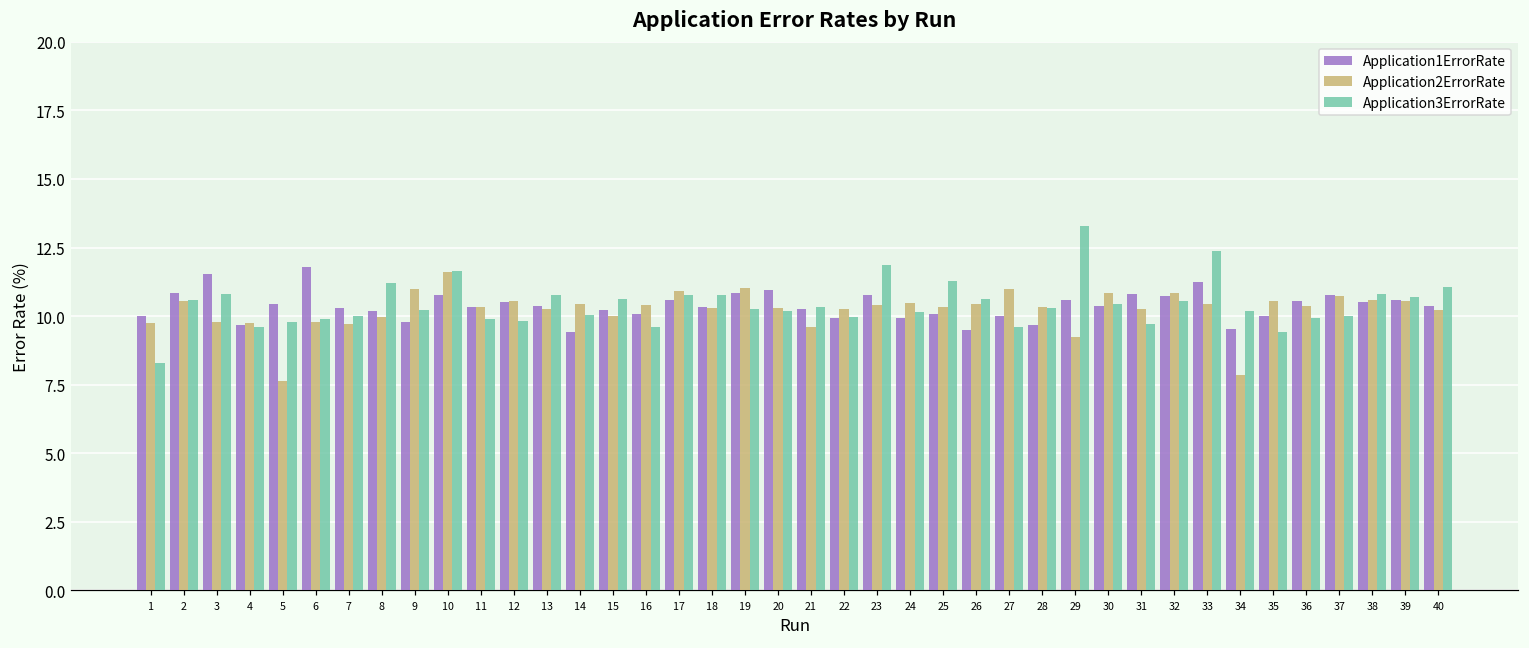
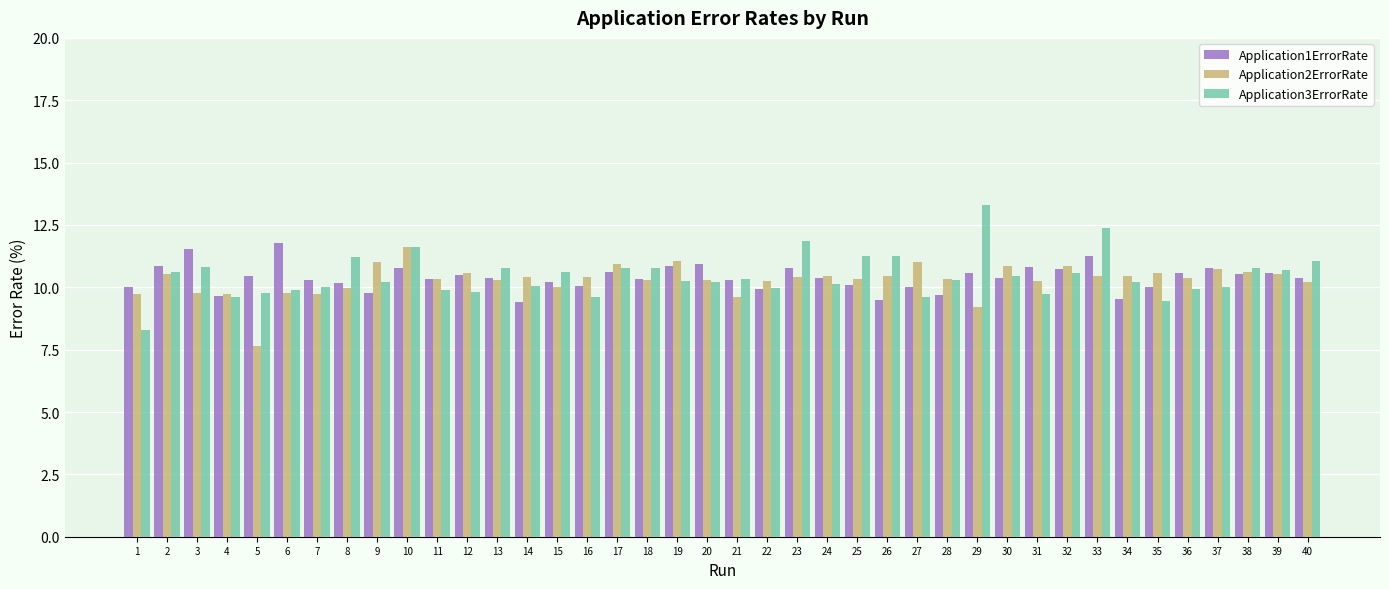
  {
    "Application1ErrorRate": {
      "1": 10.0,
      "2": 10.8,
      "3": 11.5,
      "4": 9.7,
      "5": 10.4,
      "6": 11.8,
      "7": 10.3,
      "8": 10.2,
      "9": 9.8,
      "10": 10.8,
      "11": 10.3,
      "12": 10.5,
      "13": 10.4,
      "14": 9.4,
      "15": 10.2,
      "16": 10.1,
      "17": 10.6,
      "18": 10.3,
      "19": 10.9,
      "20": 11.0,
      "21": 10.3,
      "22": 9.9,
      "23": 10.8,
-     "24": 9.9,
+     "24": 10.4,
      "25": 10.1,
      "26": 9.5,
      "27": 10.0,
      "28": 9.7,
      "29": 10.6,
      "30": 10.4,
      "31": 10.8,
      "32": 10.8,
      "33": 11.2,
      "34": 9.5,
      "35": 10.0,
      "36": 10.6,
      "37": 10.8,
      "38": 10.5,
      "39": 10.6,
      "40": 10.4
    },
    "Application2ErrorRate": {
      "1": 9.7,
      "2": 10.5,
      "3": 9.8,
      "4": 9.8,
      "5": 7.6,
      "6": 9.8,
      "7": 9.7,
      "8": 10.0,
      "9": 11.0,
      "10": 11.6,
      "11": 10.3,
      "12": 10.6,
      "13": 10.3,
      "14": 10.4,
      "15": 10.0,
      "16": 10.4,
      "17": 10.9,
      "18": 10.3,
      "19": 11.0,
      "20": 10.3,
      "21": 9.6,
      "22": 10.2,
      "23": 10.4,
      "24": 10.5,
      "25": 10.3,
      "26": 10.5,
      "27": 11.0,
      "28": 10.3,
      "29": 9.2,
      "30": 10.9,
      "31": 10.3,
      "32": 10.9,
      "33": 10.5,
-     "34": 7.9,
+     "34": 10.5,
      "35": 10.6,
      "36": 10.4,
      "37": 10.7,
      "38": 10.6,
      "39": 10.5,
      "40": 10.2
    },
    "Application3ErrorRate": {
      "1": 8.3,
      "2": 10.6,
      "3": 10.8,
      "4": 9.6,
      "5": 9.8,
      "6": 9.9,
      "7": 10.0,
      "8": 11.2,
      "9": 10.2,
      "10": 11.6,
      "11": 9.9,
      "12": 9.8,
      "13": 10.8,
      "14": 10.0,
      "15": 10.6,
      "16": 9.6,
      "17": 10.8,
      "18": 10.8,
      "19": 10.3,
      "20": 10.2,
      "21": 10.3,
      "22": 10.0,
      "23": 11.9,
      "24": 10.1,
      "25": 11.3,
-     "26": 10.6,
+     "26": 11.2,
      "27": 9.6,
      "28": 10.3,
      "29": 13.3,
      "30": 10.4,
      "31": 9.7,
      "32": 10.6,
      "33": 12.4,
      "34": 10.2,
      "35": 9.4,
      "36": 9.9,
      "37": 10.0,
      "38": 10.8,
      "39": 10.7,
      "40": 11.0
    }
  }
